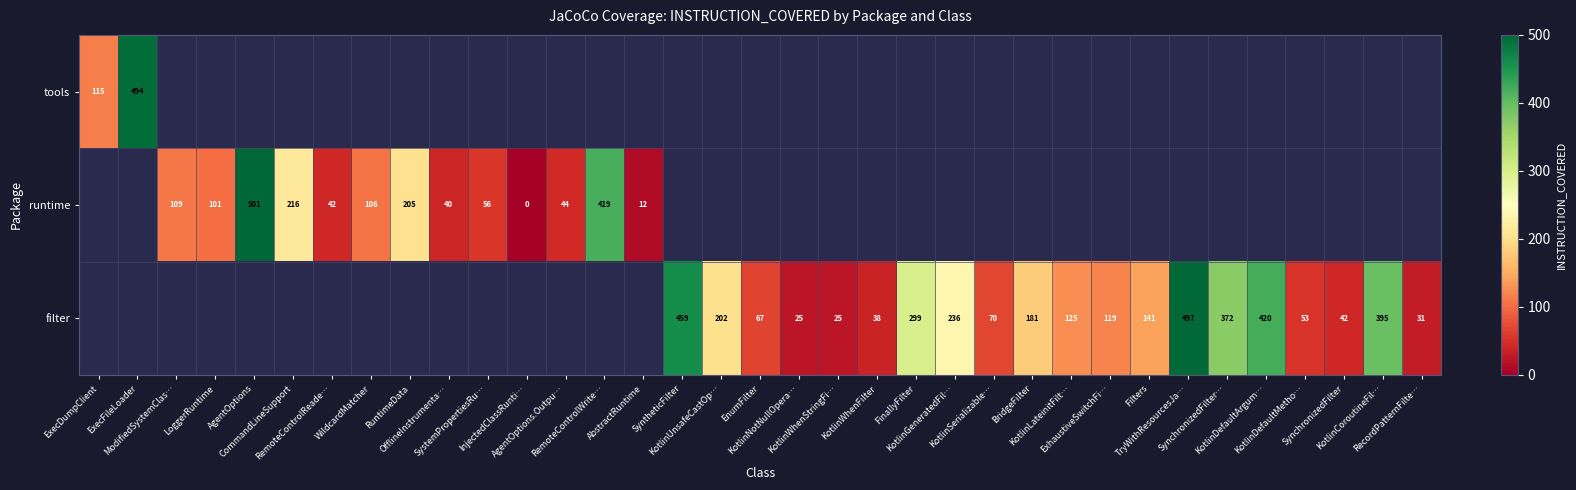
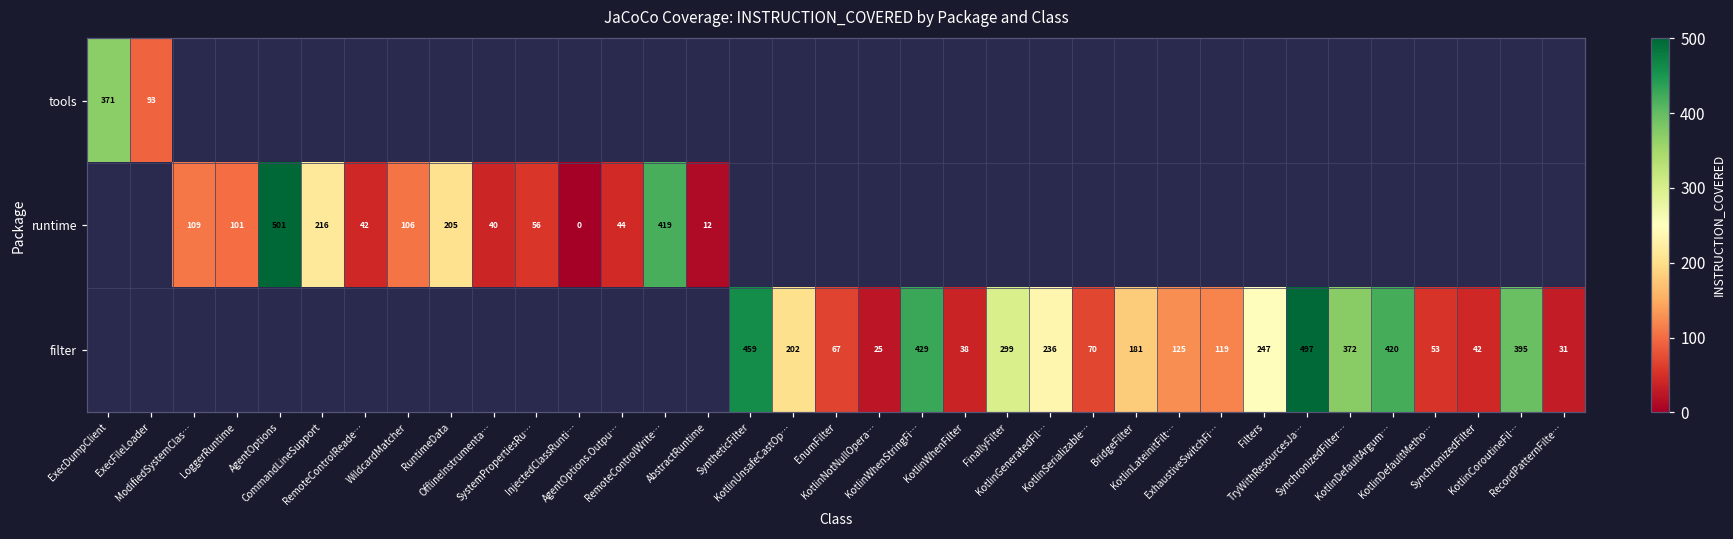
  {
    "tools": {
-     "ExecDumpClient": 115,
-     "ExecFileLoader": 494
+     "ExecDumpClient": 371,
+     "ExecFileLoader": 93
    },
    "runtime": {
      "ModifiedSystemClas…": 109,
      "LoggerRuntime": 101,
      "AgentOptions": 501,
      "CommandLineSupport": 216,
      "RemoteControlReade…": 42,
      "WildcardMatcher": 106,
      "RuntimeData": 205,
      "OfflineInstrumenta…": 40,
      "SystemPropertiesRu…": 56,
      "InjectedClassRunti…": 0,
      "AgentOptions.Outpu…": 44,
      "RemoteControlWrite…": 419,
      "AbstractRuntime": 12
    },
    "filter": {
      "SyntheticFilter": 459,
      "KotlinUnsafeCastOp…": 202,
      "EnumFilter": 67,
      "KotlinNotNullOpera…": 25,
-     "KotlinWhenStringFi…": 25,
+     "KotlinWhenStringFi…": 429,
      "KotlinWhenFilter": 38,
      "FinallyFilter": 299,
      "KotlinGeneratedFil…": 236,
      "KotlinSerializable…": 70,
      "BridgeFilter": 181,
      "KotlinLateinitFilt…": 125,
      "ExhaustiveSwitchFi…": 119,
-     "Filters": 141,
+     "Filters": 247,
      "TryWithResourcesJa…": 497,
      "SynchronizedFilter…": 372,
      "KotlinDefaultArgum…": 420,
      "KotlinDefaultMetho…": 53,
      "SynchronizedFilter": 42,
      "KotlinCoroutineFil…": 395,
      "RecordPatternFilte…": 31
    }
  }
